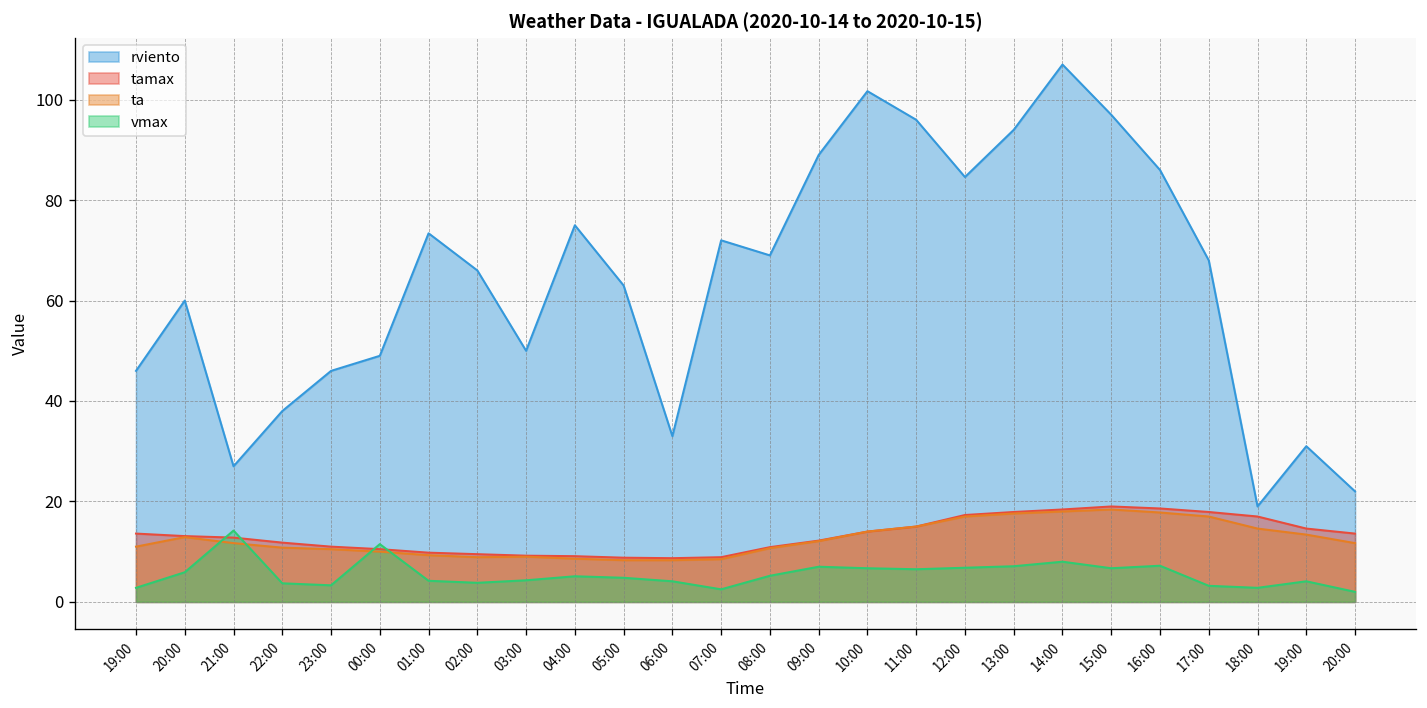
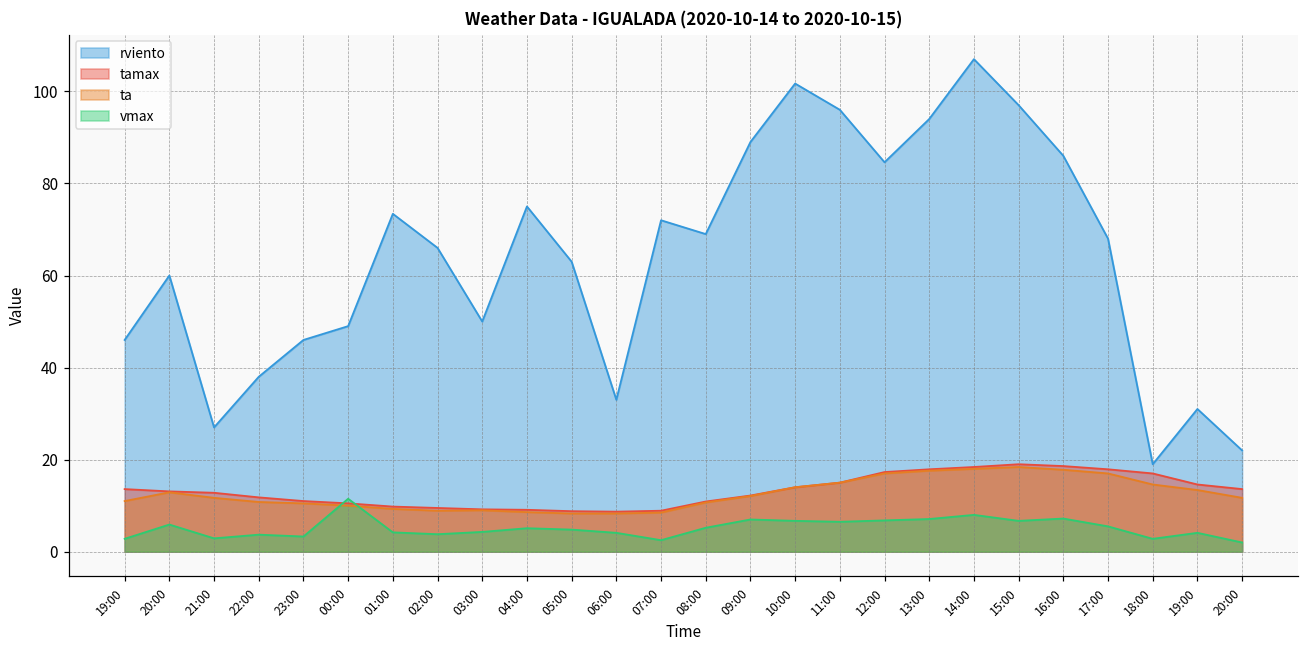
  {
    "rviento": {
      "21:00": 27,
      "22:00": 38,
      "23:00": 46,
      "00:00": 49,
      "01:00": 73,
      "02:00": 66,
      "03:00": 50,
      "04:00": 75,
      "05:00": 63,
      "06:00": 33,
      "07:00": 72,
      "08:00": 69,
      "09:00": 89,
      "10:00": 102,
      "11:00": 96,
      "12:00": 85,
      "13:00": 94,
      "14:00": 107,
      "15:00": 97,
      "16:00": 86,
      "17:00": 68,
      "18:00": 19
    },
    "vmax": {
-     "21:00": 14,
+     "21:00": 3,
      "22:00": 4,
      "23:00": 3,
      "00:00": 12,
      "01:00": 4,
      "02:00": 4,
      "03:00": 4,
      "04:00": 5,
      "05:00": 5,
      "06:00": 4,
      "07:00": 3,
      "08:00": 5,
      "09:00": 7,
      "10:00": 7,
      "11:00": 7,
      "12:00": 7,
      "13:00": 7,
      "14:00": 8,
      "15:00": 7,
      "16:00": 7,
-     "17:00": 3,
+     "17:00": 6,
      "18:00": 3
    }
  }
